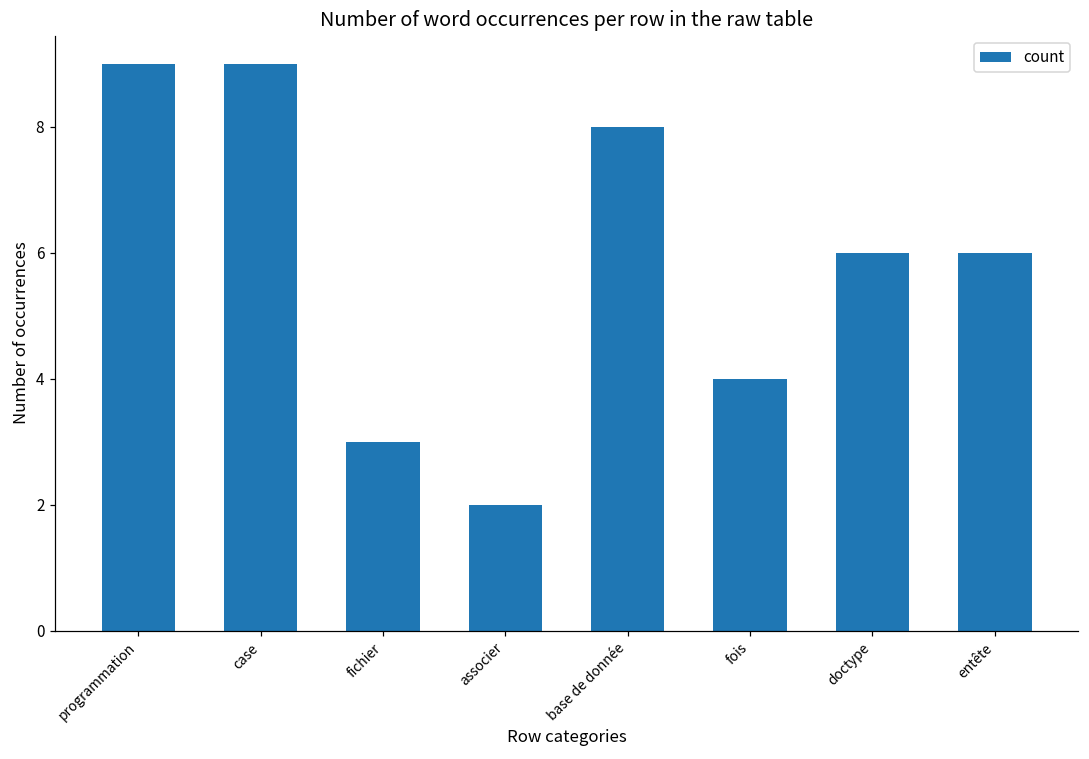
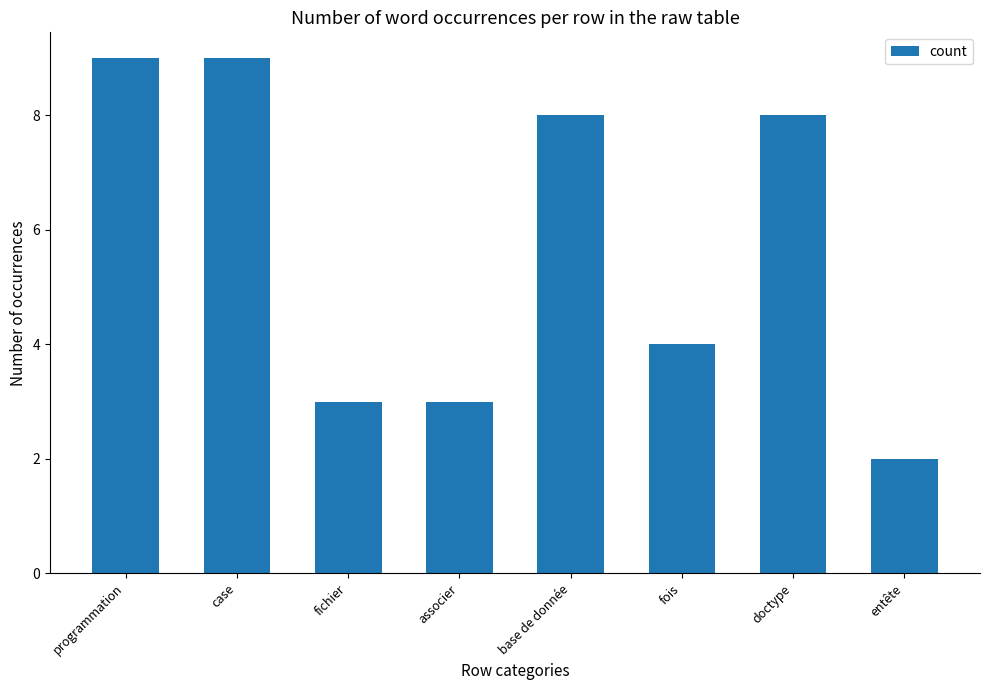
  {
    "programmation": 9,
    "case": 9,
    "fichier": 3,
-   "associer": 2,
+   "associer": 3,
    "base de donnée": 8,
    "fois": 4,
-   "doctype": 6,
-   "entête": 6
+   "doctype": 8,
+   "entête": 2
  }
